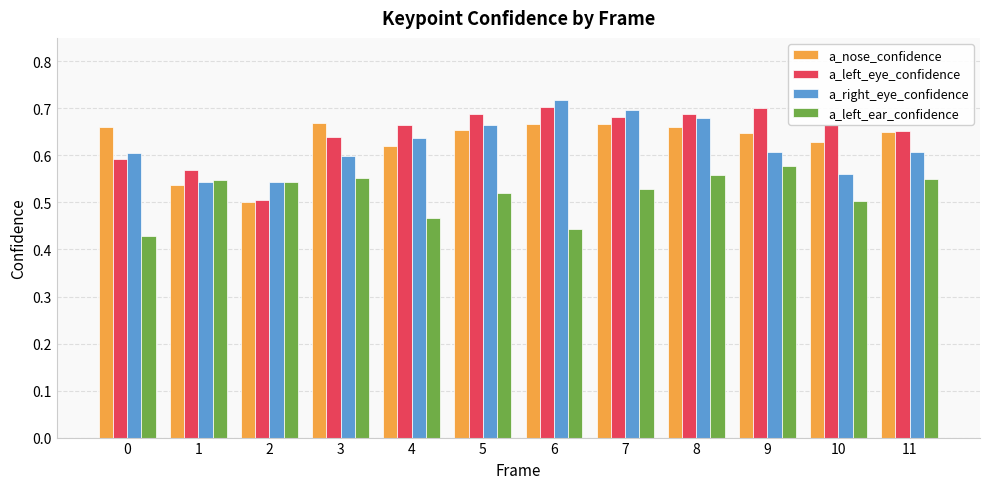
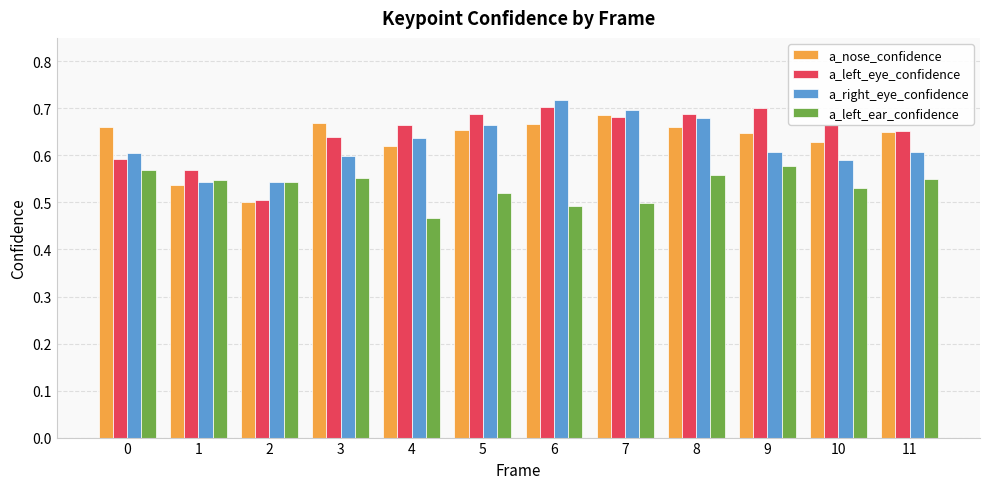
  {
    "a_nose_confidence": {
      "0": 0.66,
      "1": 0.54,
      "2": 0.50,
      "3": 0.67,
      "4": 0.62,
      "5": 0.65,
      "6": 0.67,
-     "7": 0.67,
+     "7": 0.69,
      "8": 0.66,
      "9": 0.65,
      "10": 0.63,
      "11": 0.65
    },
    "a_left_eye_confidence": {
      "0": 0.59,
      "1": 0.57,
      "2": 0.51,
      "3": 0.64,
      "4": 0.66,
      "5": 0.69,
      "6": 0.70,
      "7": 0.68,
      "8": 0.69,
      "9": 0.70,
      "11": 0.65
    },
    "a_right_eye_confidence": {
      "0": 0.61,
      "1": 0.54,
      "2": 0.54,
      "3": 0.60,
      "4": 0.64,
      "5": 0.67,
      "6": 0.72,
      "7": 0.70,
      "8": 0.68,
      "9": 0.61,
-     "10": 0.56,
+     "10": 0.59,
      "11": 0.61
    },
    "a_left_ear_confidence": {
-     "0": 0.43,
+     "0": 0.57,
      "1": 0.55,
      "2": 0.54,
      "3": 0.55,
      "4": 0.47,
      "5": 0.52,
-     "6": 0.44,
-     "7": 0.53,
+     "6": 0.49,
+     "7": 0.50,
      "8": 0.56,
      "9": 0.58,
-     "10": 0.50,
+     "10": 0.53,
      "11": 0.55
    }
  }
